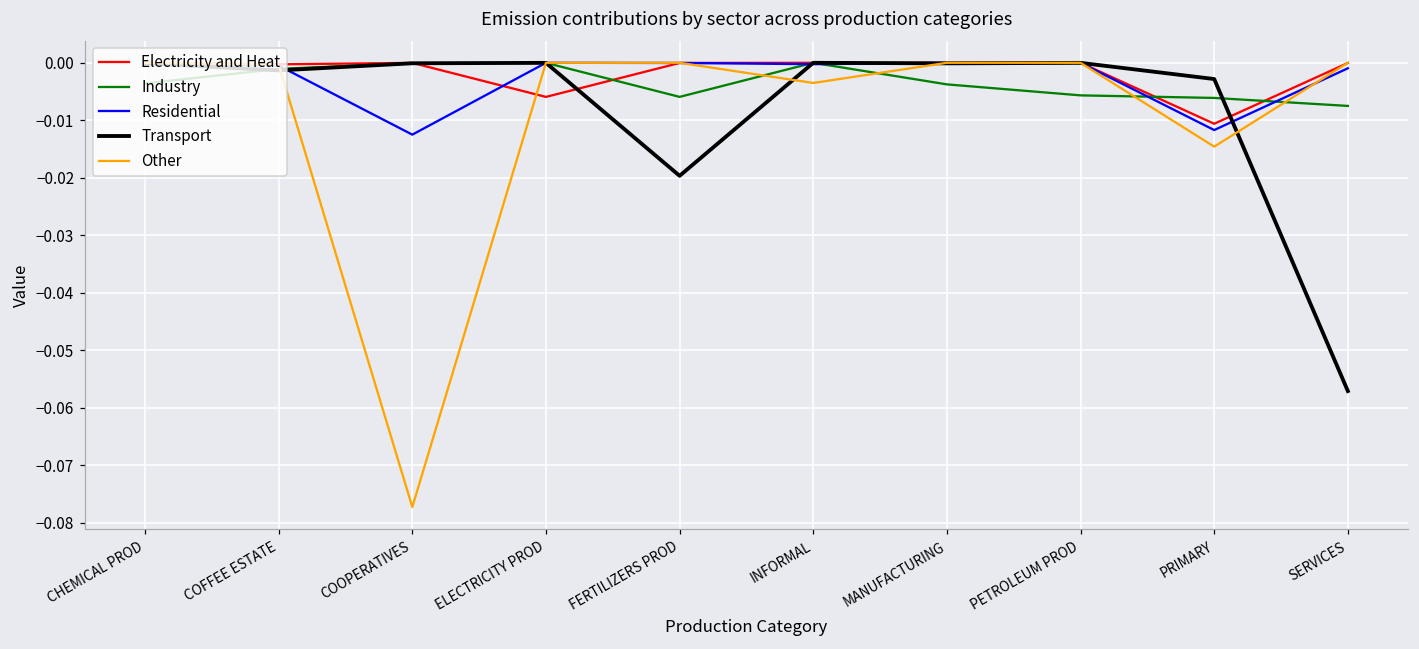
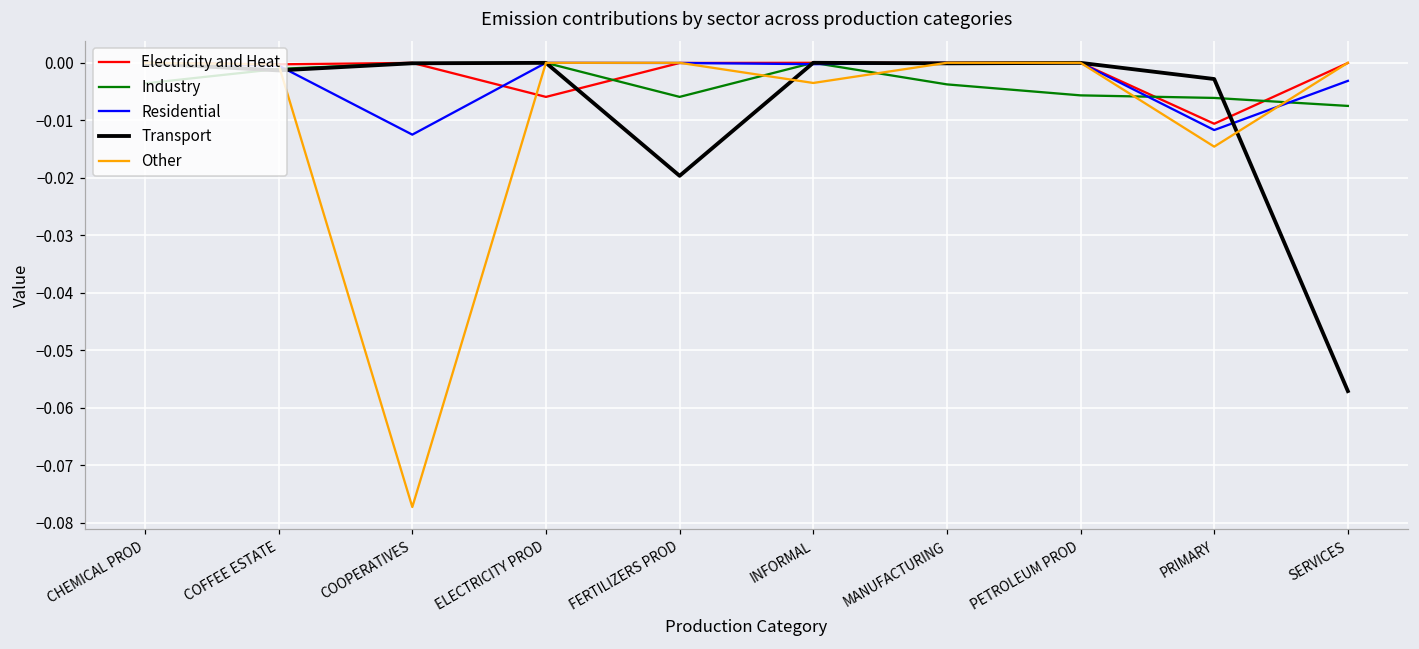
  {
    "Electricity and Heat": {
      "ELECTRICITY PROD": -0.006,
      "PRIMARY": -0.011
    },
    "Industry": {
      "FERTILIZERS PROD": -0.006,
      "MANUFACTURING": -0.004,
      "PETROLEUM PROD": -0.006,
      "PRIMARY": -0.006,
      "SERVICES": -0.008
    },
    "Residential": {
      "COOPERATIVES": -0.013,
      "PRIMARY": -0.012,
-     "SERVICES": -0.001
+     "SERVICES": -0.003
    },
    "Transport": {
      "FERTILIZERS PROD": -0.020,
      "PRIMARY": -0.003,
      "SERVICES": -0.057
    },
    "Other": {
      "COOPERATIVES": -0.077,
      "INFORMAL": -0.004,
      "PRIMARY": -0.015
    }
  }
